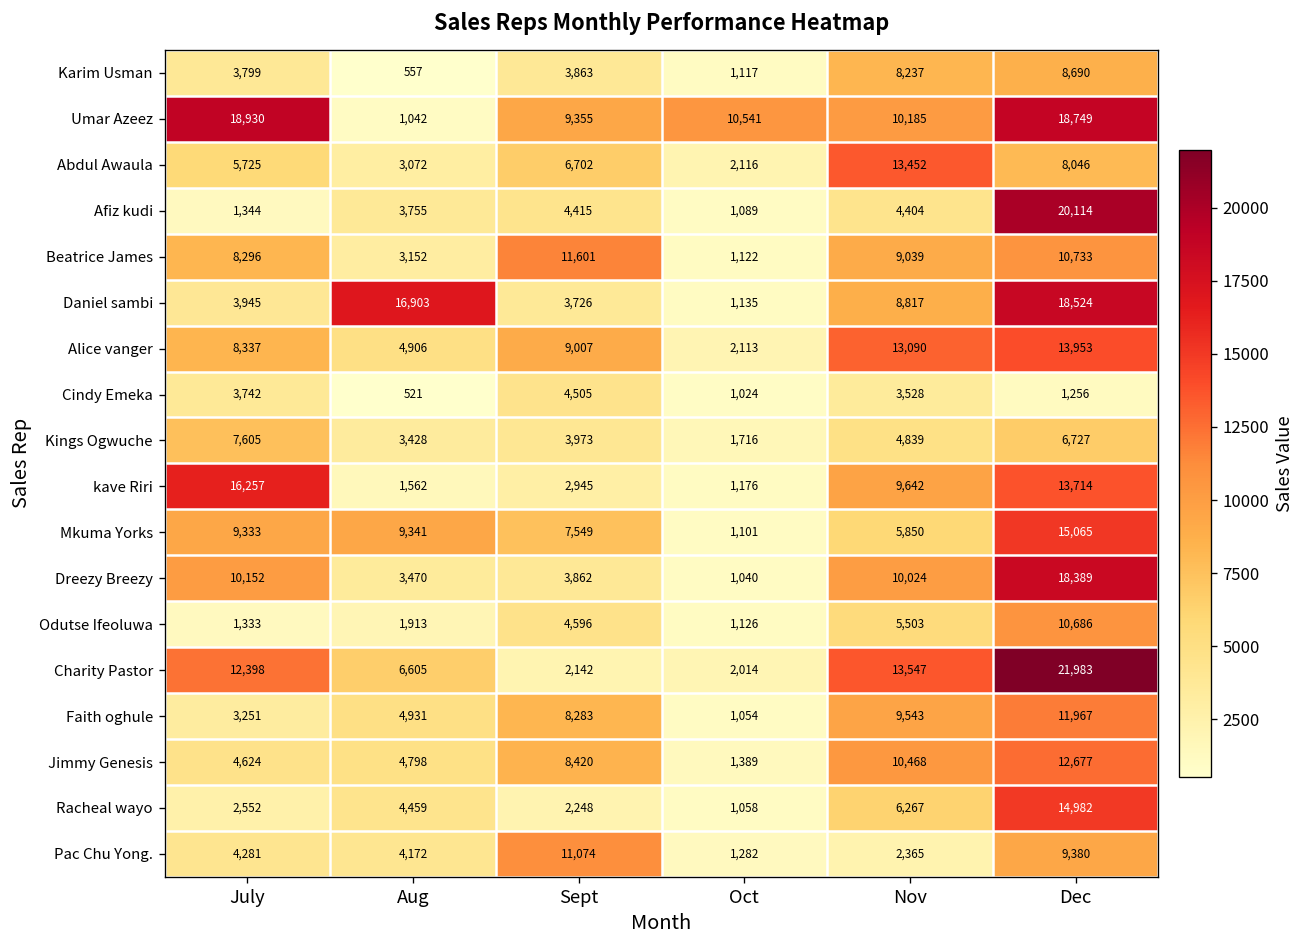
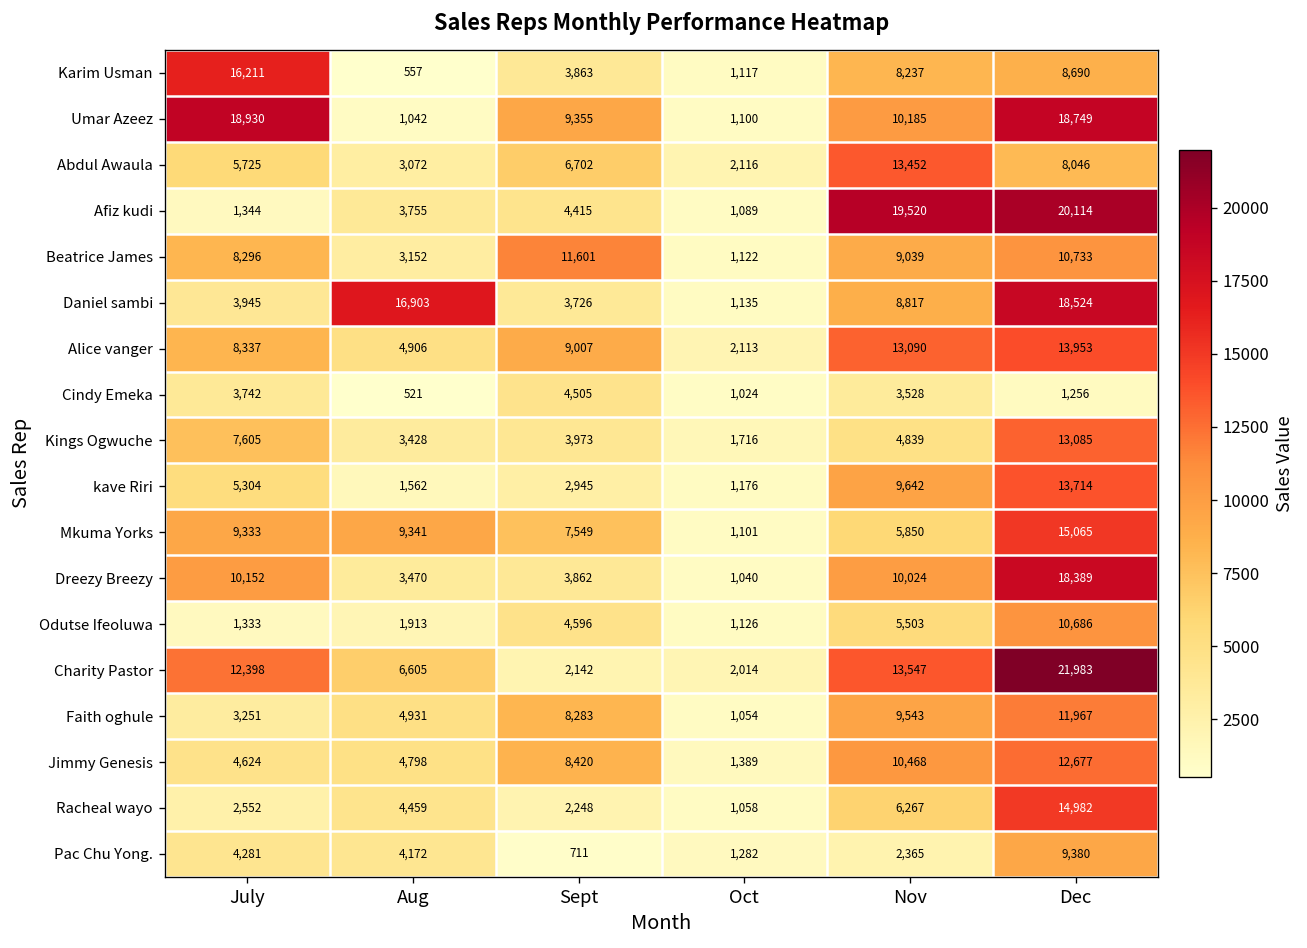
  {
    "Karim Usman": {
-     "July": "3,799",
+     "July": "16,211",
      "Aug": "557",
      "Sept": "3,863",
      "Oct": "1,117",
      "Nov": "8,237",
      "Dec": "8,690"
    },
    "Umar Azeez": {
      "July": "18,930",
      "Aug": "1,042",
      "Sept": "9,355",
-     "Oct": "10,541",
+     "Oct": "1,100",
      "Nov": "10,185",
      "Dec": "18,749"
    },
    "Abdul Awaula": {
      "July": "5,725",
      "Aug": "3,072",
      "Sept": "6,702",
      "Oct": "2,116",
      "Nov": "13,452",
      "Dec": "8,046"
    },
    "Afiz kudi": {
      "July": "1,344",
      "Aug": "3,755",
      "Sept": "4,415",
      "Oct": "1,089",
-     "Nov": "4,404",
+     "Nov": "19,520",
      "Dec": "20,114"
    },
    "Beatrice James": {
      "July": "8,296",
      "Aug": "3,152",
      "Sept": "11,601",
      "Oct": "1,122",
      "Nov": "9,039",
      "Dec": "10,733"
    },
    "Daniel sambi": {
      "July": "3,945",
      "Aug": "16,903",
      "Sept": "3,726",
      "Oct": "1,135",
      "Nov": "8,817",
      "Dec": "18,524"
    },
    "Alice vanger": {
      "July": "8,337",
      "Aug": "4,906",
      "Sept": "9,007",
      "Oct": "2,113",
      "Nov": "13,090",
      "Dec": "13,953"
    },
    "Cindy Emeka": {
      "July": "3,742",
      "Aug": "521",
      "Sept": "4,505",
      "Oct": "1,024",
      "Nov": "3,528",
      "Dec": "1,256"
    },
    "Kings Ogwuche": {
      "July": "7,605",
      "Aug": "3,428",
      "Sept": "3,973",
      "Oct": "1,716",
      "Nov": "4,839",
-     "Dec": "6,727"
+     "Dec": "13,085"
    },
    "kave Riri": {
-     "July": "16,257",
+     "July": "5,304",
      "Aug": "1,562",
      "Sept": "2,945",
      "Oct": "1,176",
      "Nov": "9,642",
      "Dec": "13,714"
    },
    "Mkuma Yorks": {
      "July": "9,333",
      "Aug": "9,341",
      "Sept": "7,549",
      "Oct": "1,101",
      "Nov": "5,850",
      "Dec": "15,065"
    },
    "Dreezy Breezy": {
      "July": "10,152",
      "Aug": "3,470",
      "Sept": "3,862",
      "Oct": "1,040",
      "Nov": "10,024",
      "Dec": "18,389"
    },
    "Odutse Ifeoluwa": {
      "July": "1,333",
      "Aug": "1,913",
      "Sept": "4,596",
      "Oct": "1,126",
      "Nov": "5,503",
      "Dec": "10,686"
    },
    "Charity Pastor": {
      "July": "12,398",
      "Aug": "6,605",
      "Sept": "2,142",
      "Oct": "2,014",
      "Nov": "13,547",
      "Dec": "21,983"
    },
    "Faith oghule": {
      "July": "3,251",
      "Aug": "4,931",
      "Sept": "8,283",
      "Oct": "1,054",
      "Nov": "9,543",
      "Dec": "11,967"
    },
    "Jimmy Genesis": {
      "July": "4,624",
      "Aug": "4,798",
      "Sept": "8,420",
      "Oct": "1,389",
      "Nov": "10,468",
      "Dec": "12,677"
    },
    "Racheal wayo": {
      "July": "2,552",
      "Aug": "4,459",
      "Sept": "2,248",
      "Oct": "1,058",
      "Nov": "6,267",
      "Dec": "14,982"
    },
    "Pac Chu Yong.": {
      "July": "4,281",
      "Aug": "4,172",
-     "Sept": "11,074",
+     "Sept": "711",
      "Oct": "1,282",
      "Nov": "2,365",
      "Dec": "9,380"
    }
  }
